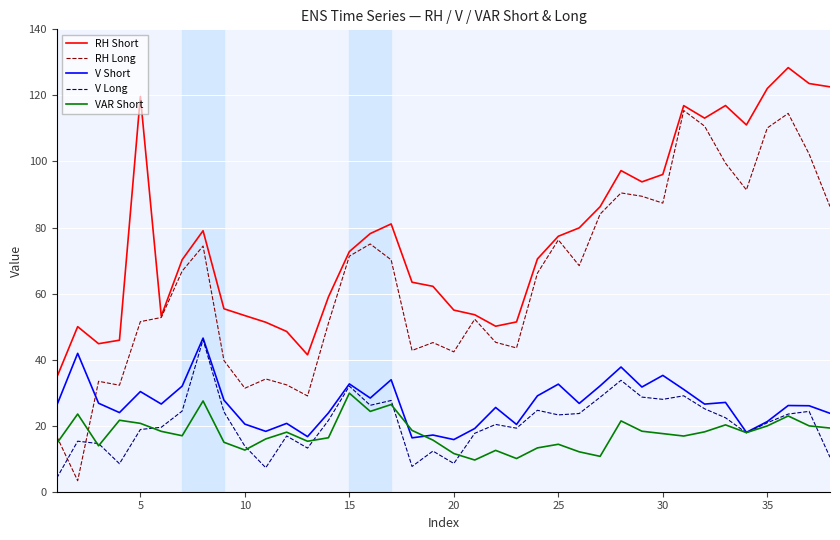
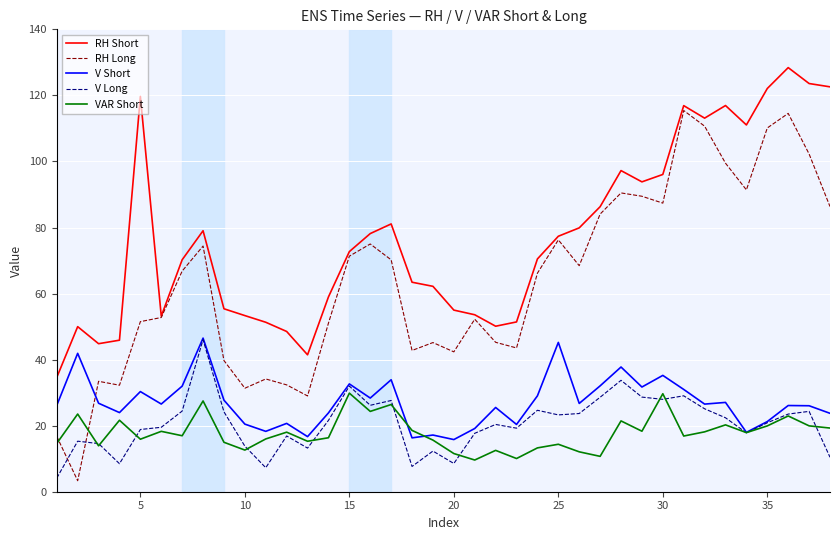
  {
    "RH Short": {
      "10": 53,
      "15": 73,
      "20": 55,
      "25": 77,
      "30": 96,
      "35": 122
    },
    "RH Long": {
      "5": 52,
      "10": 31,
      "15": 71,
      "20": 42,
      "25": 76,
      "30": 87,
      "35": 110
    },
    "V Short": {
      "5": 30,
      "10": 20,
      "20": 16,
-     "25": 33,
+     "25": 45,
      "30": 35
    },
    "V Long": {
      "5": 19,
      "10": 14,
      "20": 9,
      "25": 23,
      "30": 28
    },
    "VAR Short": {
-     "5": 21,
+     "5": 16,
      "10": 13,
      "15": 30,
      "20": 12,
      "25": 14,
-     "30": 18,
+     "30": 30,
      "35": 20
    }
  }
